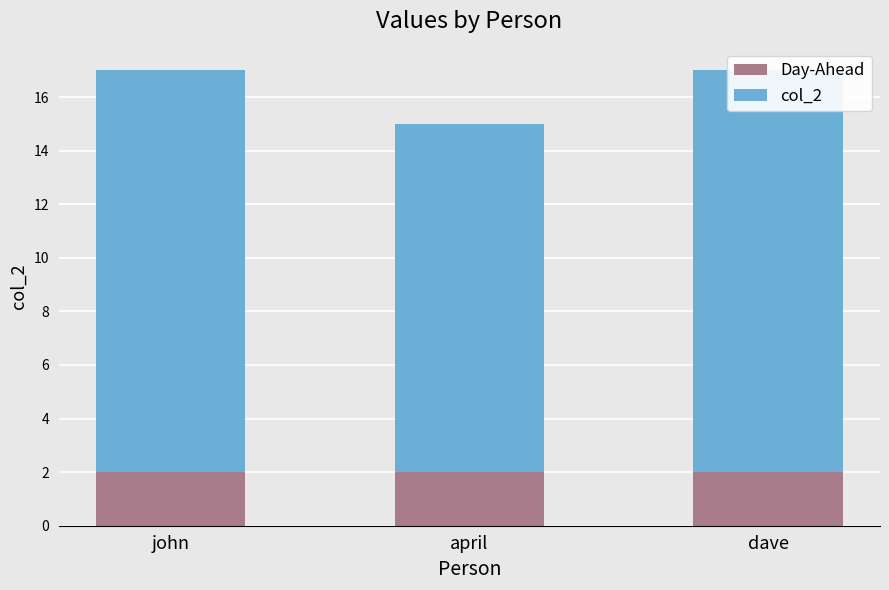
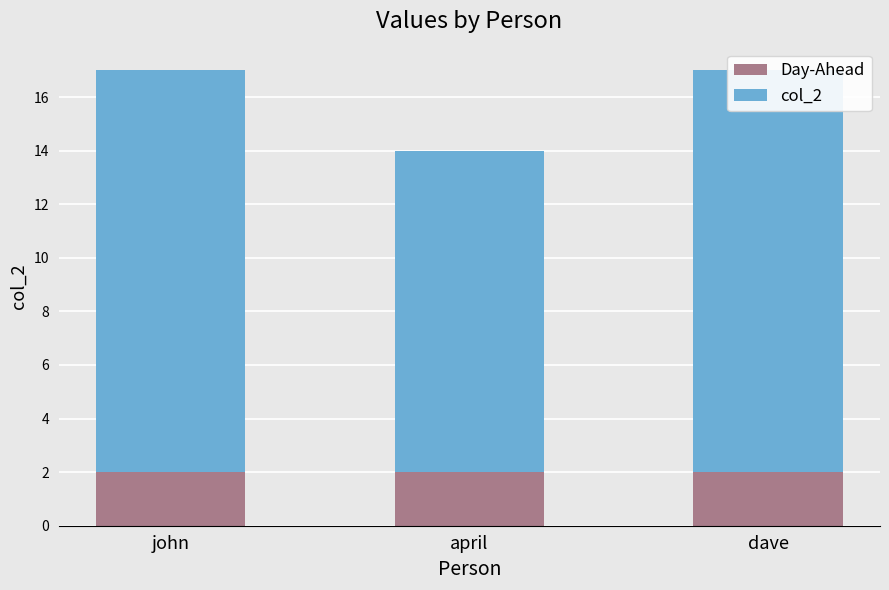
  {
    "Day-Ahead": {
      "john": 2,
      "april": 2,
      "dave": 2
    },
    "col_2": {
      "john": 15,
-     "april": 13
+     "april": 12
    }
  }
